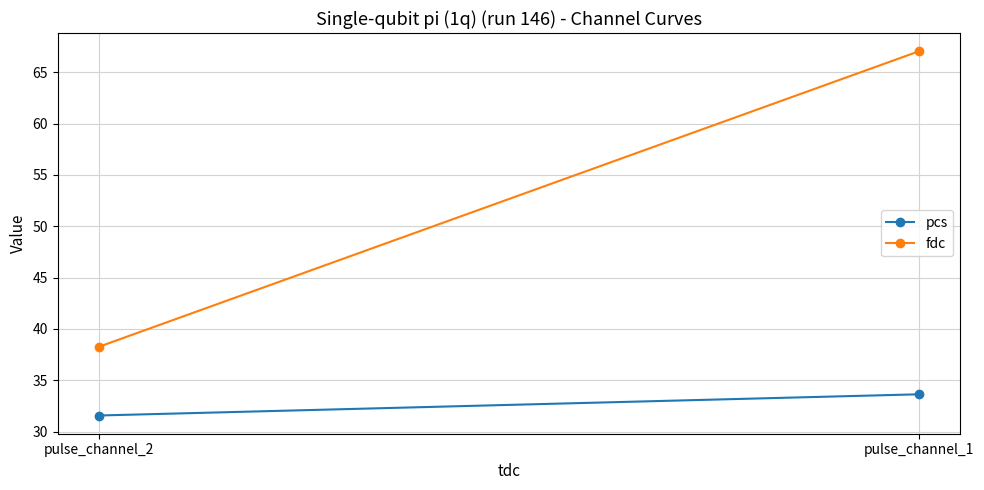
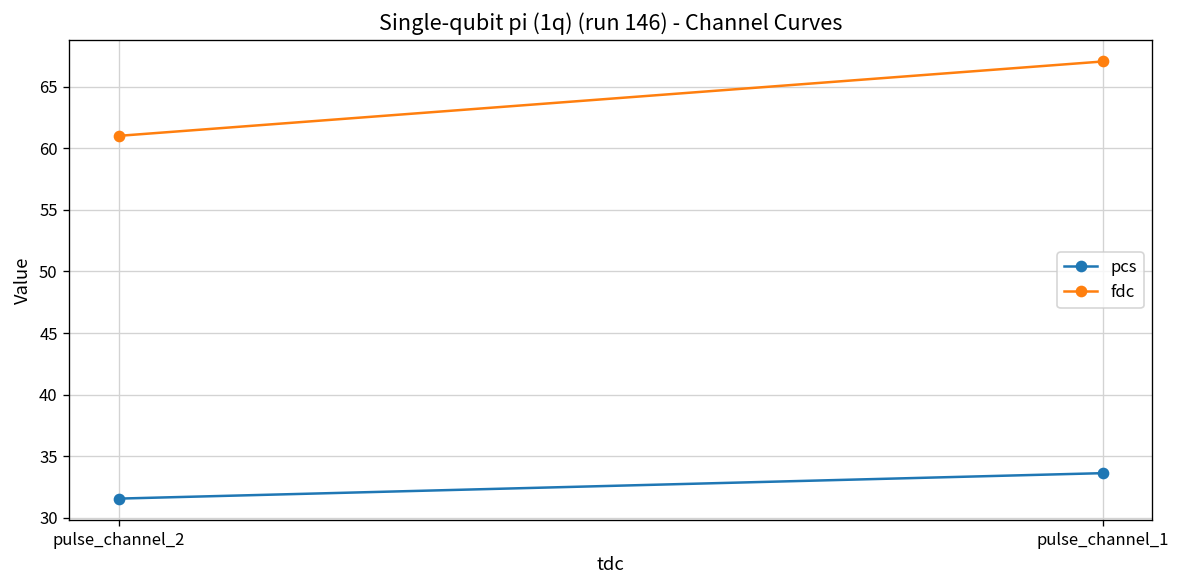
  {
    "pcs": {
      "pulse_channel_2": 31.6,
      "pulse_channel_1": 33.6
    },
    "fdc": {
-     "pulse_channel_2": 38.3,
+     "pulse_channel_2": 61.0,
      "pulse_channel_1": 67.0
    }
  }
